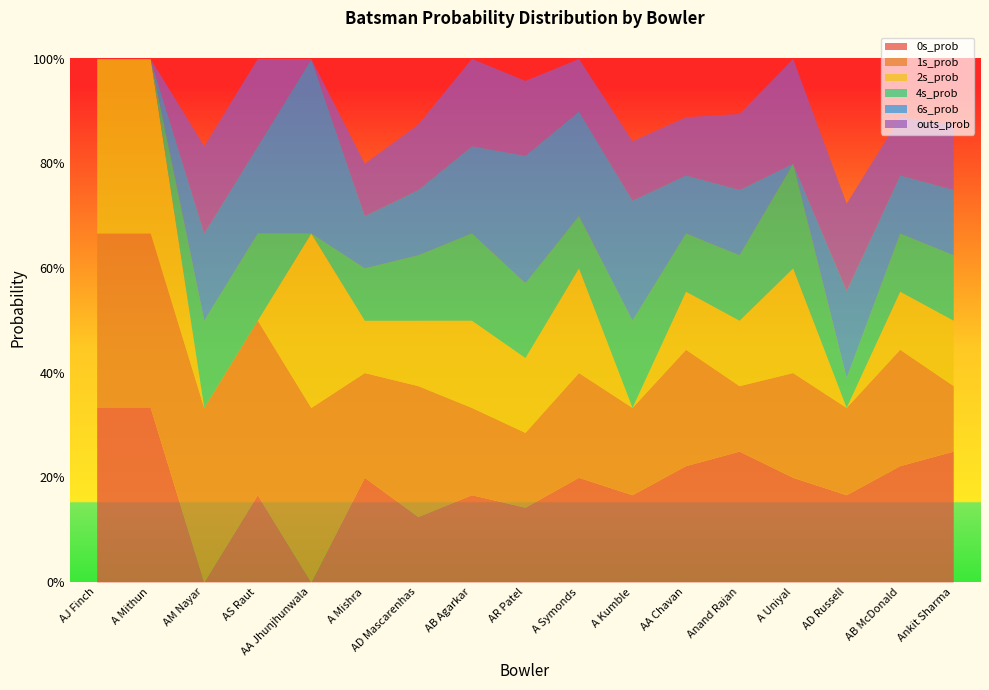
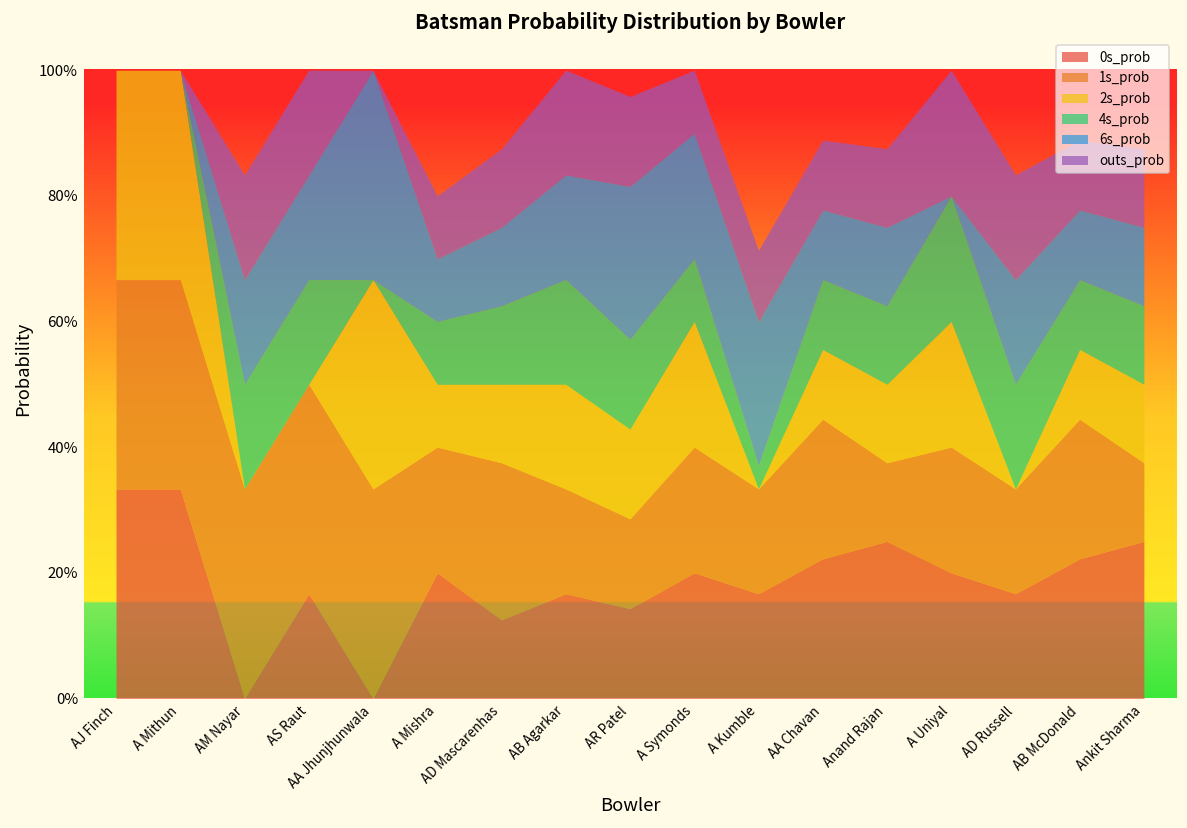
  {
    "2s_prob": {
      "A Mishra": "10%",
      "AD Mascarenhas": "13%",
      "AB Agarkar": "17%",
      "AR Patel": "14%",
      "A Symonds": "20%",
      "AA Chavan": "11%",
      "Anand Rajan": "13%",
      "A Uniyal": "20%",
      "AB McDonald": "11%",
      "Ankit Sharma": "13%"
    },
    "4s_prob": {
      "AM Nayar": "17%",
      "AS Raut": "17%",
      "A Mishra": "10%",
      "AD Mascarenhas": "13%",
      "AB Agarkar": "17%",
      "AR Patel": "14%",
      "A Symonds": "10%",
-     "A Kumble": "17%",
+     "A Kumble": "4%",
      "AA Chavan": "11%",
      "Anand Rajan": "13%",
-     "AD Russell": "6%",
+     "AD Russell": "17%",
      "AB McDonald": "11%",
      "Ankit Sharma": "13%"
    },
    "6s_prob": {
      "AM Nayar": "17%",
      "AS Raut": "17%",
      "A Mishra": "10%",
      "AD Mascarenhas": "13%",
      "AB Agarkar": "17%",
      "AR Patel": "24%",
      "A Symonds": "20%",
      "A Kumble": "23%",
      "AA Chavan": "11%",
      "Anand Rajan": "13%",
      "AD Russell": "17%",
      "AB McDonald": "11%",
      "Ankit Sharma": "13%"
    },
    "outs_prob": {
      "AM Nayar": "17%",
      "AS Raut": "17%",
      "A Mishra": "10%",
      "AD Mascarenhas": "13%",
      "AB Agarkar": "17%",
      "AR Patel": "14%",
      "A Symonds": "10%",
      "A Kumble": "11%",
      "AA Chavan": "11%",
-     "Anand Rajan": "15%",
+     "Anand Rajan": "13%",
      "A Uniyal": "20%",
      "AD Russell": "17%"
    }
  }
